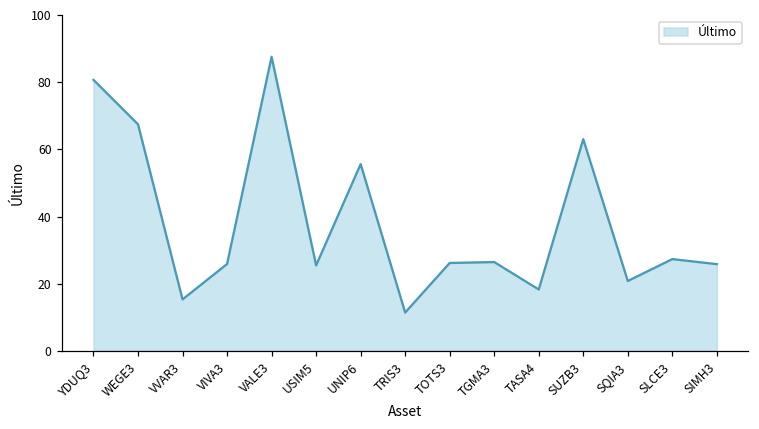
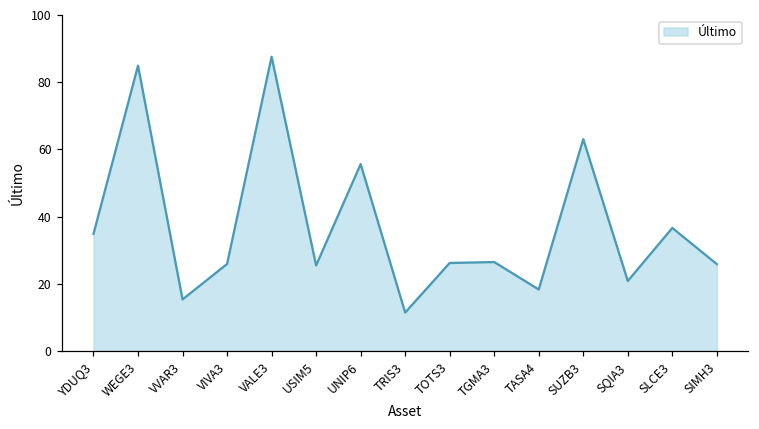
  {
-   "YDUQ3": 81,
-   "WEGE3": 68,
+   "YDUQ3": 35,
+   "WEGE3": 85,
    "VVAR3": 15,
    "VIVA3": 26,
    "VALE3": 88,
    "USIM5": 25,
    "UNIP6": 56,
    "TRIS3": 11,
    "TOTS3": 26,
    "TGMA3": 26,
    "TASA4": 18,
    "SUZB3": 63,
    "SQIA3": 21,
-   "SLCE3": 27,
+   "SLCE3": 37,
    "SIMH3": 26
  }
